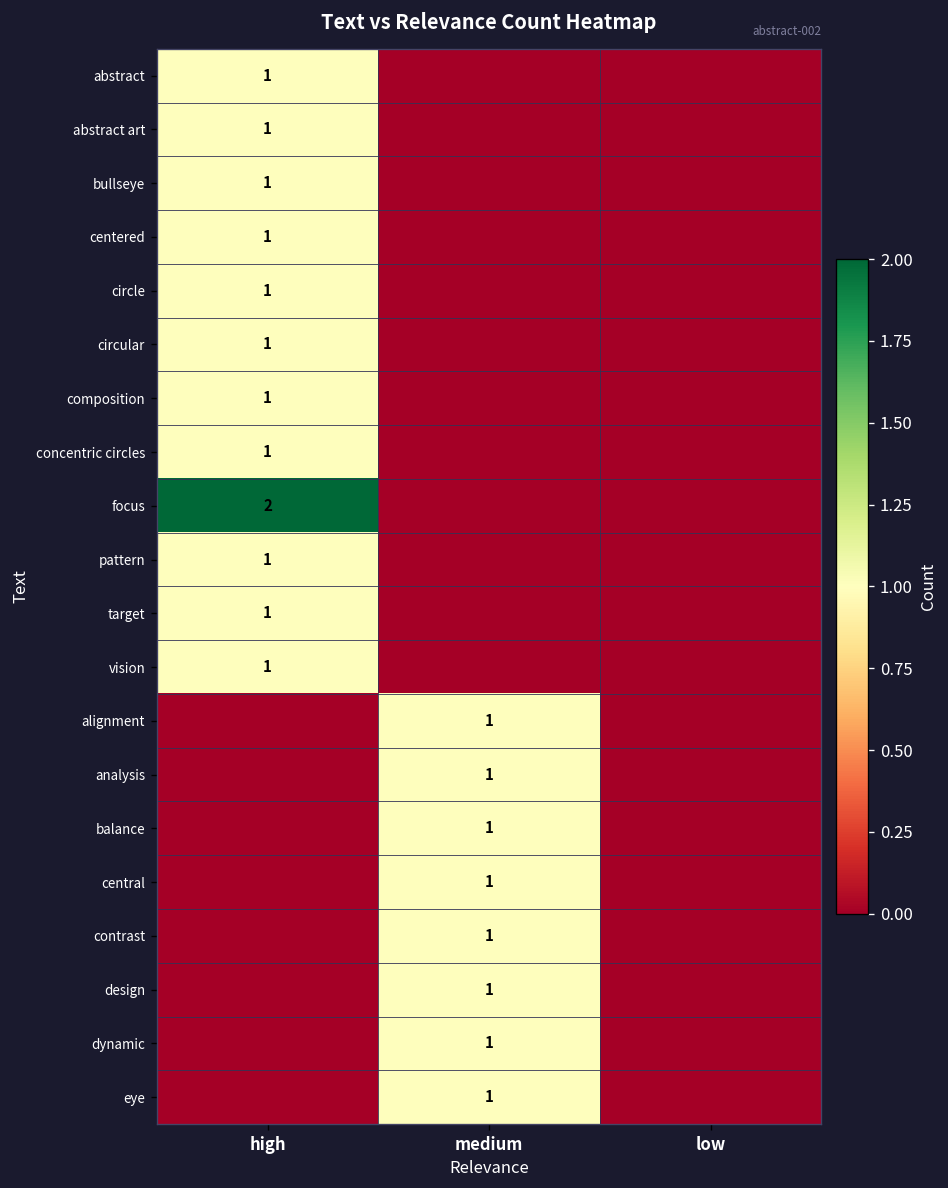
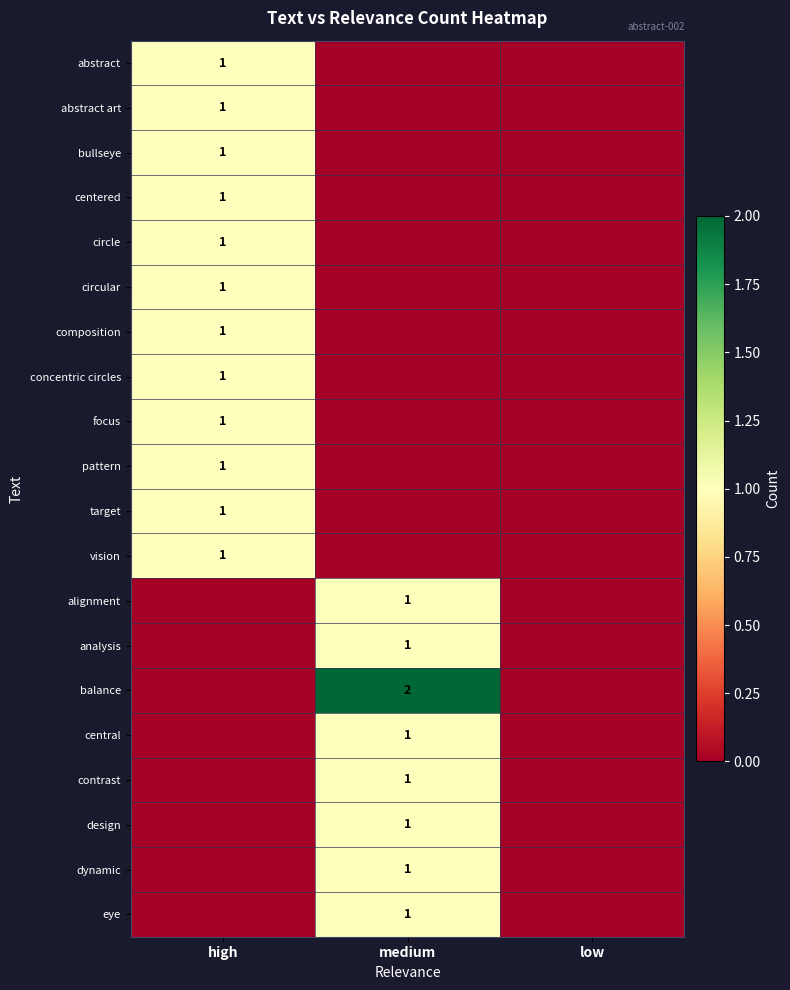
  {
    "abstract": {
      "high": 1
    },
    "abstract art": {
      "high": 1
    },
    "bullseye": {
      "high": 1
    },
    "centered": {
      "high": 1
    },
    "circle": {
      "high": 1
    },
    "circular": {
      "high": 1
    },
    "composition": {
      "high": 1
    },
    "concentric circles": {
      "high": 1
    },
    "focus": {
-     "high": 2
+     "high": 1
    },
    "pattern": {
      "high": 1
    },
    "target": {
      "high": 1
    },
    "vision": {
      "high": 1
    },
    "alignment": {
      "medium": 1
    },
    "analysis": {
      "medium": 1
    },
    "balance": {
-     "medium": 1
+     "medium": 2
    },
    "central": {
      "medium": 1
    },
    "contrast": {
      "medium": 1
    },
    "design": {
      "medium": 1
    },
    "dynamic": {
      "medium": 1
    },
    "eye": {
      "medium": 1
    }
  }
